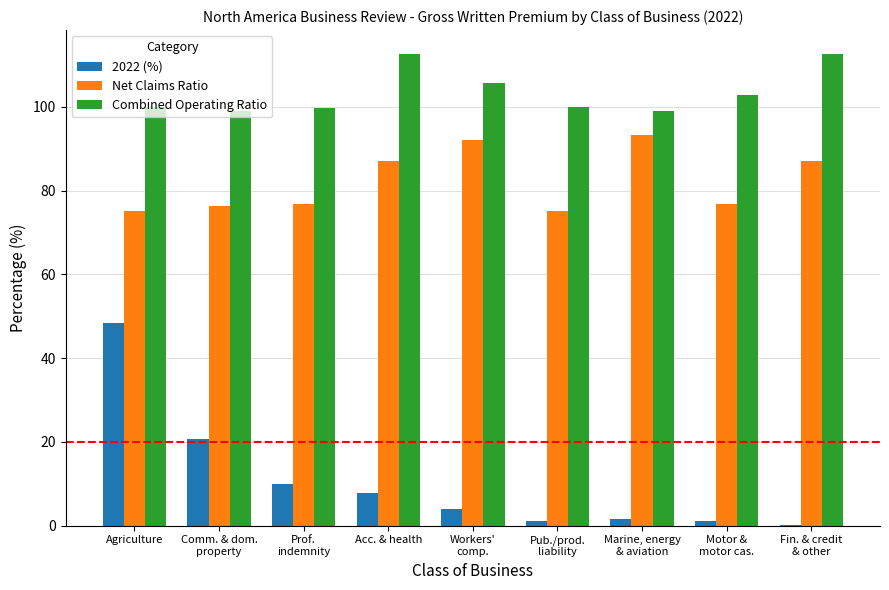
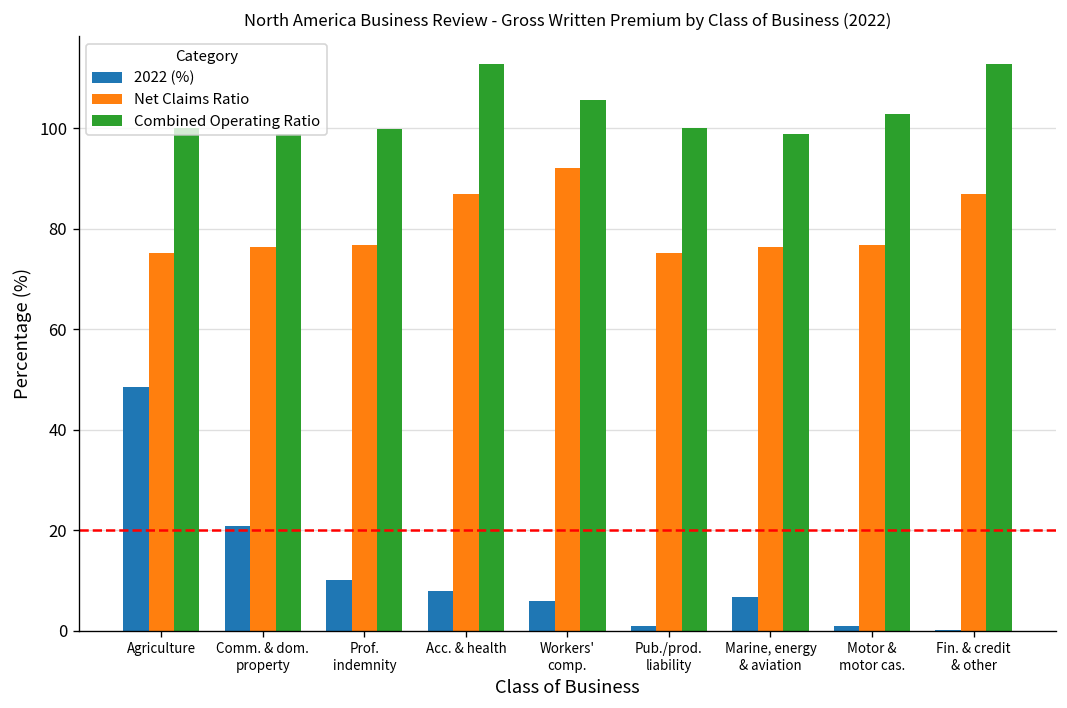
  {
    "2022 (%)": {
      "Agriculture": 49,
      "Comm. & dom. property": 21,
      "Prof. indemnity": 10,
      "Acc. & health": 8,
-     "Workers' comp.": 4,
+     "Workers' comp.": 6,
      "Pub./prod. liability": 1,
-     "Marine, energy & aviation": 2,
+     "Marine, energy & aviation": 7,
      "Motor & motor cas.": 1
    },
    "Net Claims Ratio": {
      "Agriculture": 75,
      "Comm. & dom. property": 76,
      "Prof. indemnity": 77,
      "Acc. & health": 87,
      "Workers' comp.": 92,
      "Pub./prod. liability": 75,
-     "Marine, energy & aviation": 93,
+     "Marine, energy & aviation": 76,
      "Motor & motor cas.": 77,
      "Fin. & credit & other": 87
    },
    "Combined Operating Ratio": {
      "Prof. indemnity": 100,
      "Acc. & health": 113,
      "Workers' comp.": 106,
      "Pub./prod. liability": 100,
      "Marine, energy & aviation": 99,
      "Motor & motor cas.": 103,
      "Fin. & credit & other": 113
    }
  }
